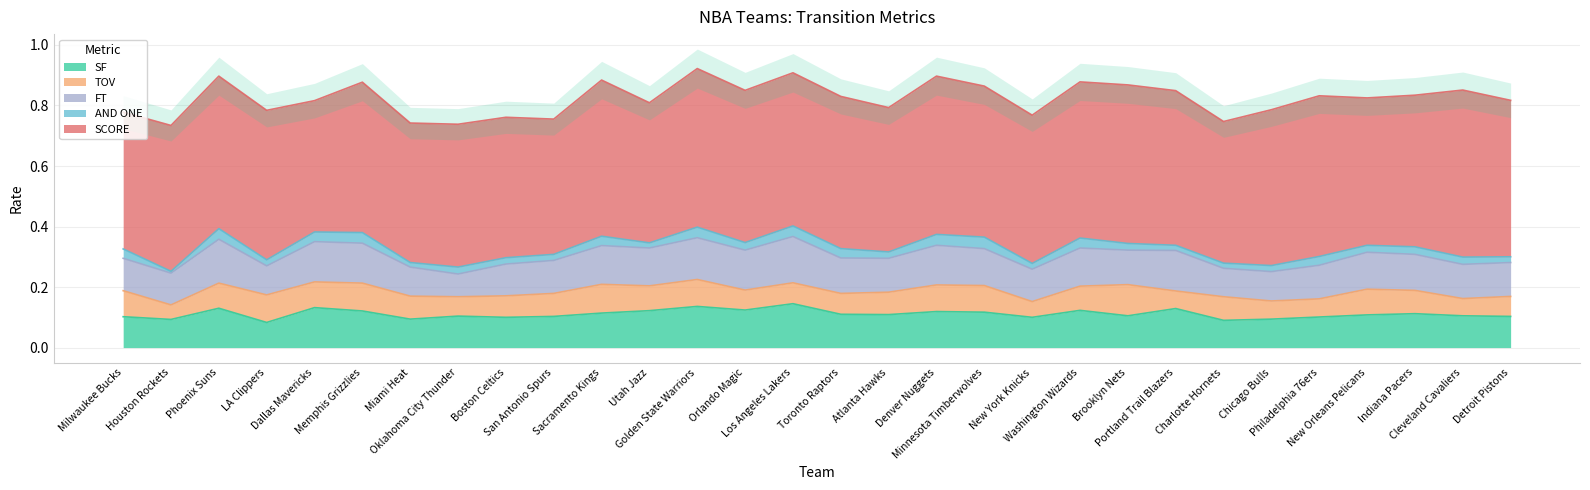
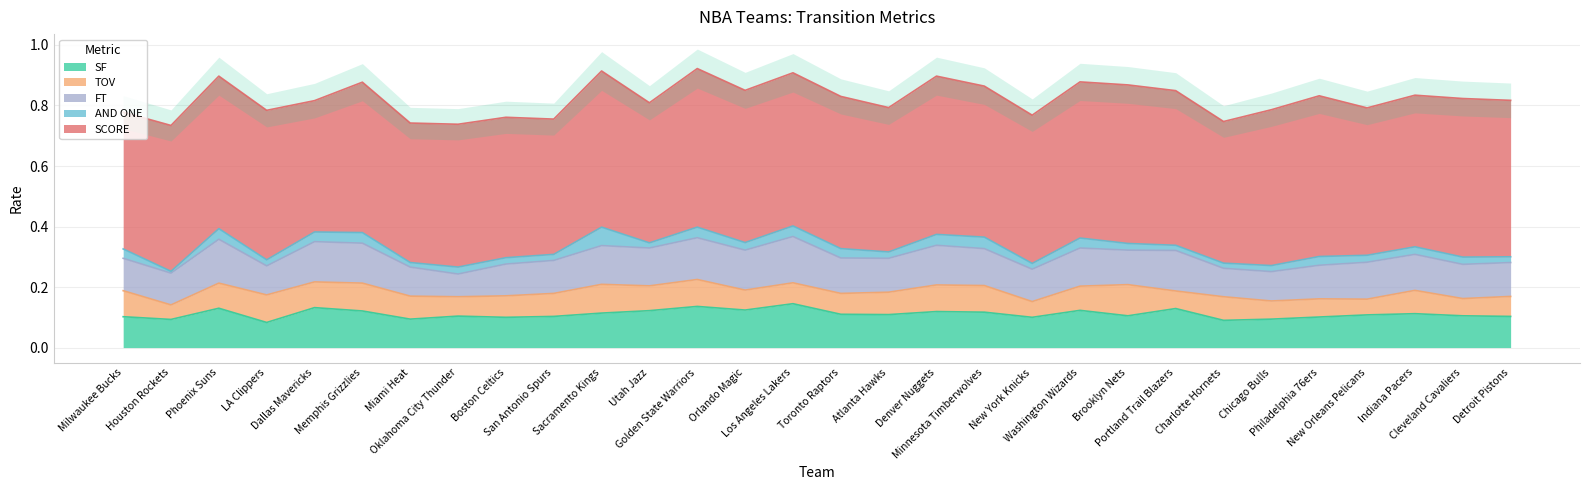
  {
    "TOV": {
      "Milwaukee Bucks": 0.09,
      "Houston Rockets": 0.05,
      "Phoenix Suns": 0.08,
      "LA Clippers": 0.09,
      "Dallas Mavericks": 0.09,
      "Memphis Grizzlies": 0.09,
      "Miami Heat": 0.08,
      "Oklahoma City Thunder": 0.06,
      "Boston Celtics": 0.07,
      "San Antonio Spurs": 0.08,
      "Sacramento Kings": 0.10,
      "Utah Jazz": 0.08,
      "Golden State Warriors": 0.09,
      "Orlando Magic": 0.07,
      "Los Angeles Lakers": 0.07,
      "Toronto Raptors": 0.07,
      "Atlanta Hawks": 0.07,
      "Denver Nuggets": 0.09,
      "Minnesota Timberwolves": 0.09,
      "New York Knicks": 0.05,
      "Washington Wizards": 0.08,
      "Brooklyn Nets": 0.10,
      "Portland Trail Blazers": 0.06,
      "Charlotte Hornets": 0.08,
      "Chicago Bulls": 0.06,
      "Philadelphia 76ers": 0.06,
-     "New Orleans Pelicans": 0.09,
+     "New Orleans Pelicans": 0.05,
      "Indiana Pacers": 0.08,
      "Cleveland Cavaliers": 0.06,
      "Detroit Pistons": 0.07
    },
    "FT": {
      "Milwaukee Bucks": 0.11,
      "Phoenix Suns": 0.14,
      "LA Clippers": 0.10,
      "Dallas Mavericks": 0.13,
      "Memphis Grizzlies": 0.13,
      "Miami Heat": 0.10,
      "Oklahoma City Thunder": 0.08,
      "Boston Celtics": 0.10,
      "San Antonio Spurs": 0.11,
      "Sacramento Kings": 0.13,
      "Utah Jazz": 0.13,
      "Golden State Warriors": 0.14,
      "Orlando Magic": 0.13,
      "Los Angeles Lakers": 0.15,
      "Toronto Raptors": 0.12,
      "Atlanta Hawks": 0.11,
      "Denver Nuggets": 0.13,
      "Minnesota Timberwolves": 0.12,
      "New York Knicks": 0.11,
      "Washington Wizards": 0.13,
      "Brooklyn Nets": 0.11,
      "Portland Trail Blazers": 0.13,
      "Charlotte Hornets": 0.09,
      "Chicago Bulls": 0.10,
      "Philadelphia 76ers": 0.11,
      "New Orleans Pelicans": 0.12,
      "Indiana Pacers": 0.12,
      "Cleveland Cavaliers": 0.11,
      "Detroit Pistons": 0.11
    },
    "AND ONE": {
      "Milwaukee Bucks": 0.03,
      "Phoenix Suns": 0.04,
      "LA Clippers": 0.02,
      "Dallas Mavericks": 0.03,
      "Memphis Grizzlies": 0.04,
      "Miami Heat": 0.02,
      "Oklahoma City Thunder": 0.02,
      "Boston Celtics": 0.02,
      "San Antonio Spurs": 0.02,
-     "Sacramento Kings": 0.03,
+     "Sacramento Kings": 0.06,
      "Utah Jazz": 0.02,
      "Golden State Warriors": 0.04,
      "Orlando Magic": 0.03,
      "Los Angeles Lakers": 0.04,
      "Toronto Raptors": 0.03,
      "Atlanta Hawks": 0.02,
      "Denver Nuggets": 0.04,
      "Minnesota Timberwolves": 0.04,
      "New York Knicks": 0.02,
      "Washington Wizards": 0.03,
      "Brooklyn Nets": 0.02,
      "Portland Trail Blazers": 0.02,
      "Charlotte Hornets": 0.02,
      "Chicago Bulls": 0.02,
      "Philadelphia 76ers": 0.03,
      "New Orleans Pelicans": 0.02,
      "Indiana Pacers": 0.03,
      "Cleveland Cavaliers": 0.02,
      "Detroit Pistons": 0.02
    },
    "SCORE": {
      "Houston Rockets": 0.48,
      "Phoenix Suns": 0.50,
      "LA Clippers": 0.49,
      "Dallas Mavericks": 0.43,
      "Memphis Grizzlies": 0.50,
      "Miami Heat": 0.46,
      "Oklahoma City Thunder": 0.47,
      "Boston Celtics": 0.46,
      "San Antonio Spurs": 0.45,
      "Sacramento Kings": 0.52,
      "Utah Jazz": 0.46,
      "Golden State Warriors": 0.52,
      "Orlando Magic": 0.50,
      "Los Angeles Lakers": 0.51,
      "Toronto Raptors": 0.50,
      "Atlanta Hawks": 0.48,
      "Denver Nuggets": 0.52,
      "Minnesota Timberwolves": 0.50,
      "New York Knicks": 0.49,
      "Washington Wizards": 0.52,
      "Brooklyn Nets": 0.52,
      "Portland Trail Blazers": 0.51,
      "Charlotte Hornets": 0.47,
      "Chicago Bulls": 0.52,
      "Philadelphia 76ers": 0.53,
      "New Orleans Pelicans": 0.49,
      "Indiana Pacers": 0.50,
-     "Cleveland Cavaliers": 0.55,
+     "Cleveland Cavaliers": 0.52,
      "Detroit Pistons": 0.52
    }
  }
